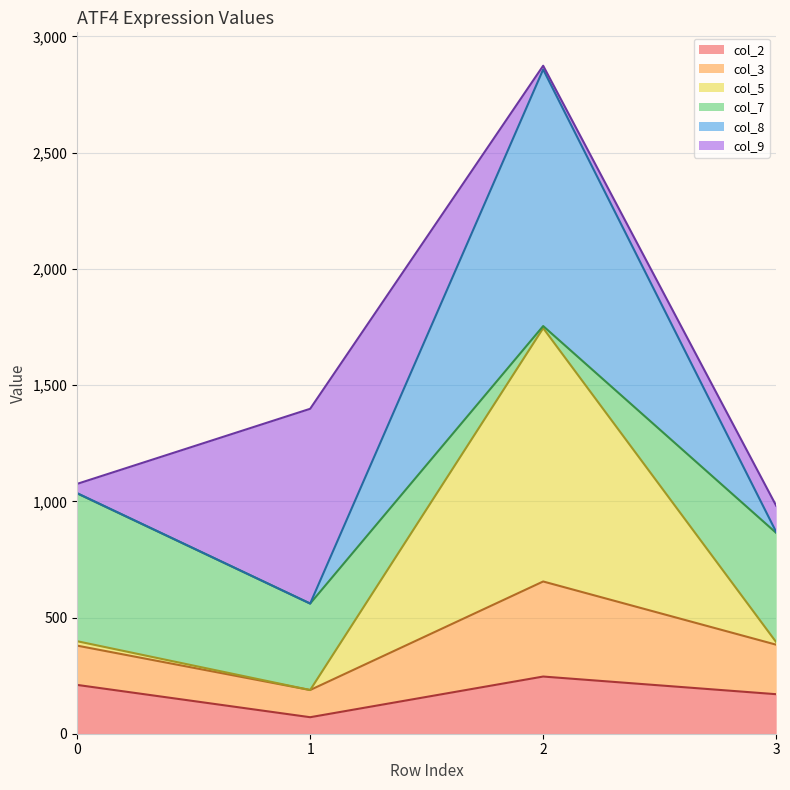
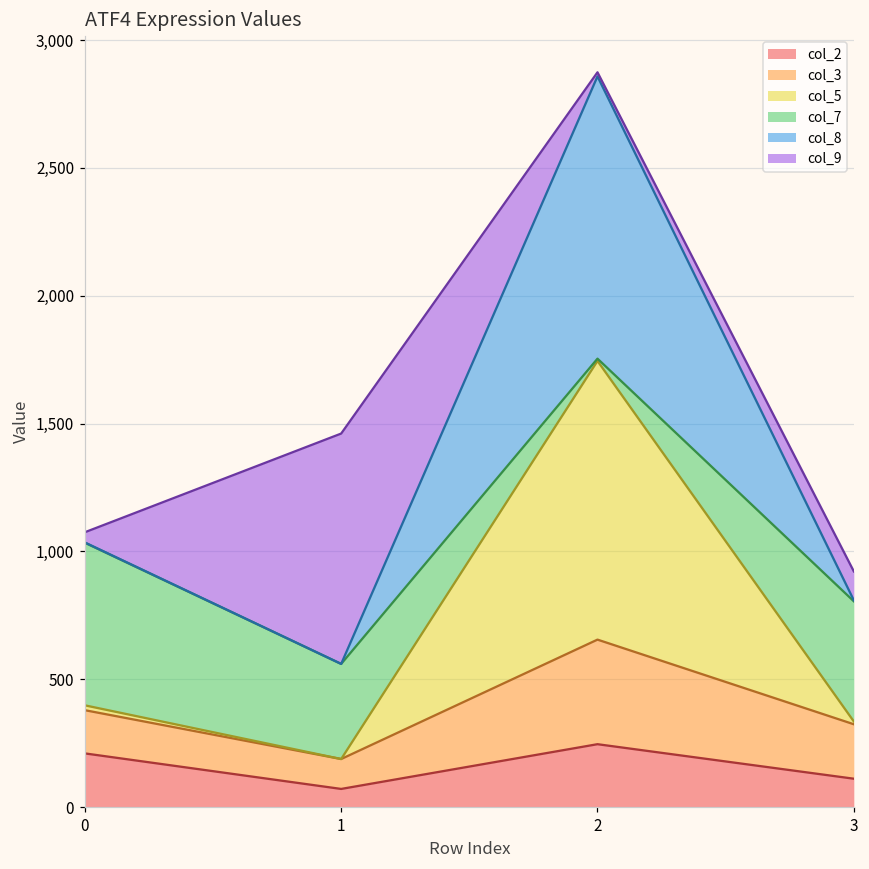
  {
    "col_2": {
      "0": "210",
      "1": "70",
      "2": "250",
-     "3": "170"
+     "3": "110"
    },
    "col_8": {
      "2": "1,100"
    },
    "col_9": {
      "0": "40",
-     "1": "840",
+     "1": "900",
      "2": "20",
      "3": "110"
    }
  }
